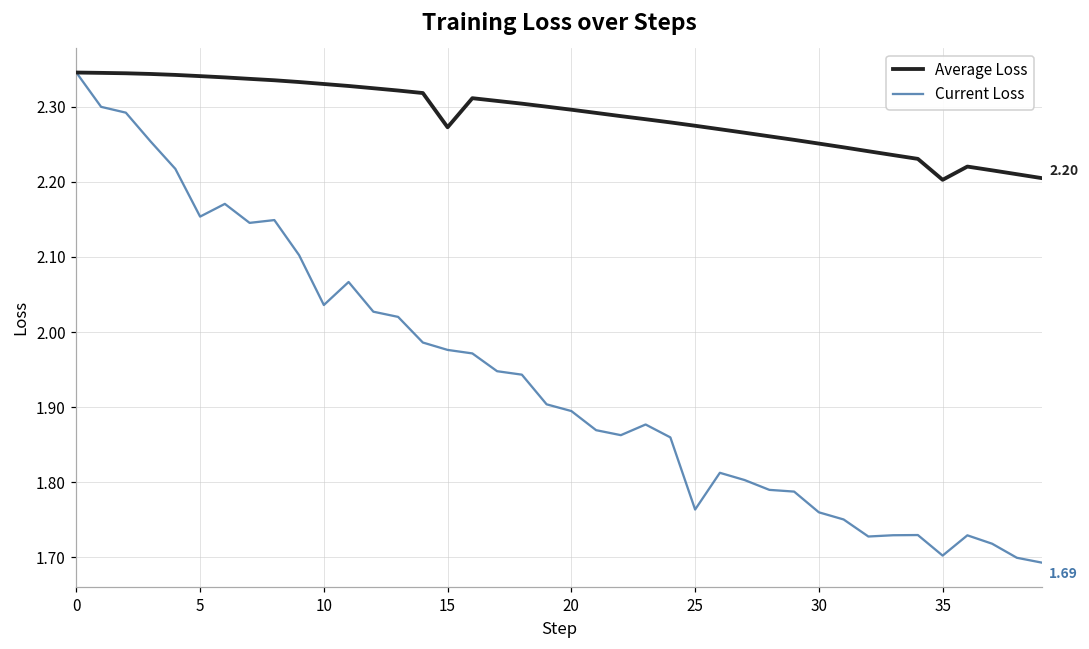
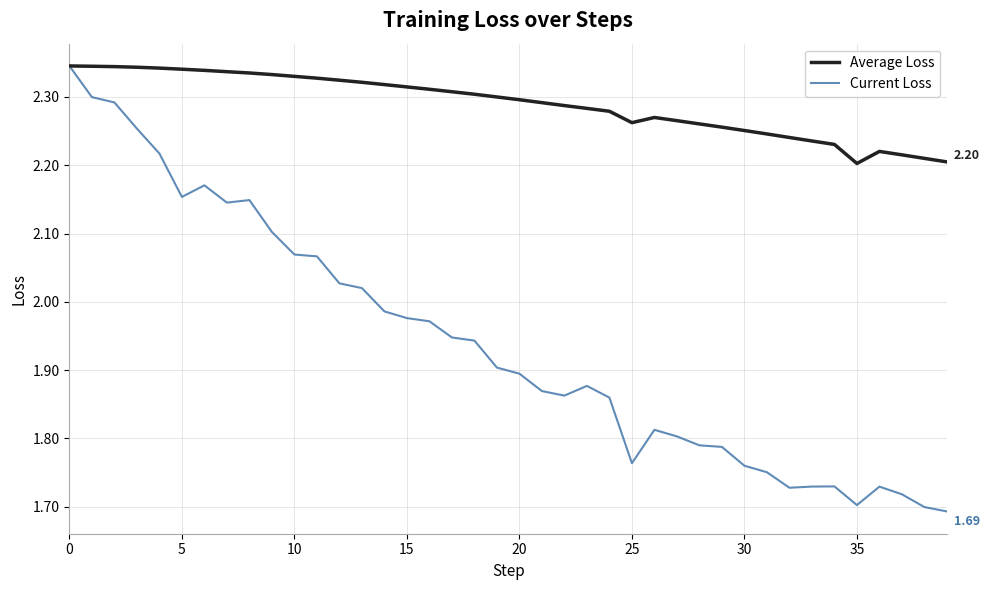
  {
    "Average Loss": {
      "5": 2.34,
      "10": 2.33,
-     "15": 2.27,
+     "15": 2.31,
      "20": 2.30,
-     "25": 2.27,
+     "25": 2.26,
      "30": 2.25,
      "35": 2.20
    },
    "Current Loss": {
      "5": 2.15,
-     "10": 2.04,
+     "10": 2.07,
      "15": 1.98,
      "20": 1.89,
      "25": 1.76,
      "30": 1.76,
      "35": 1.70
    }
  }
